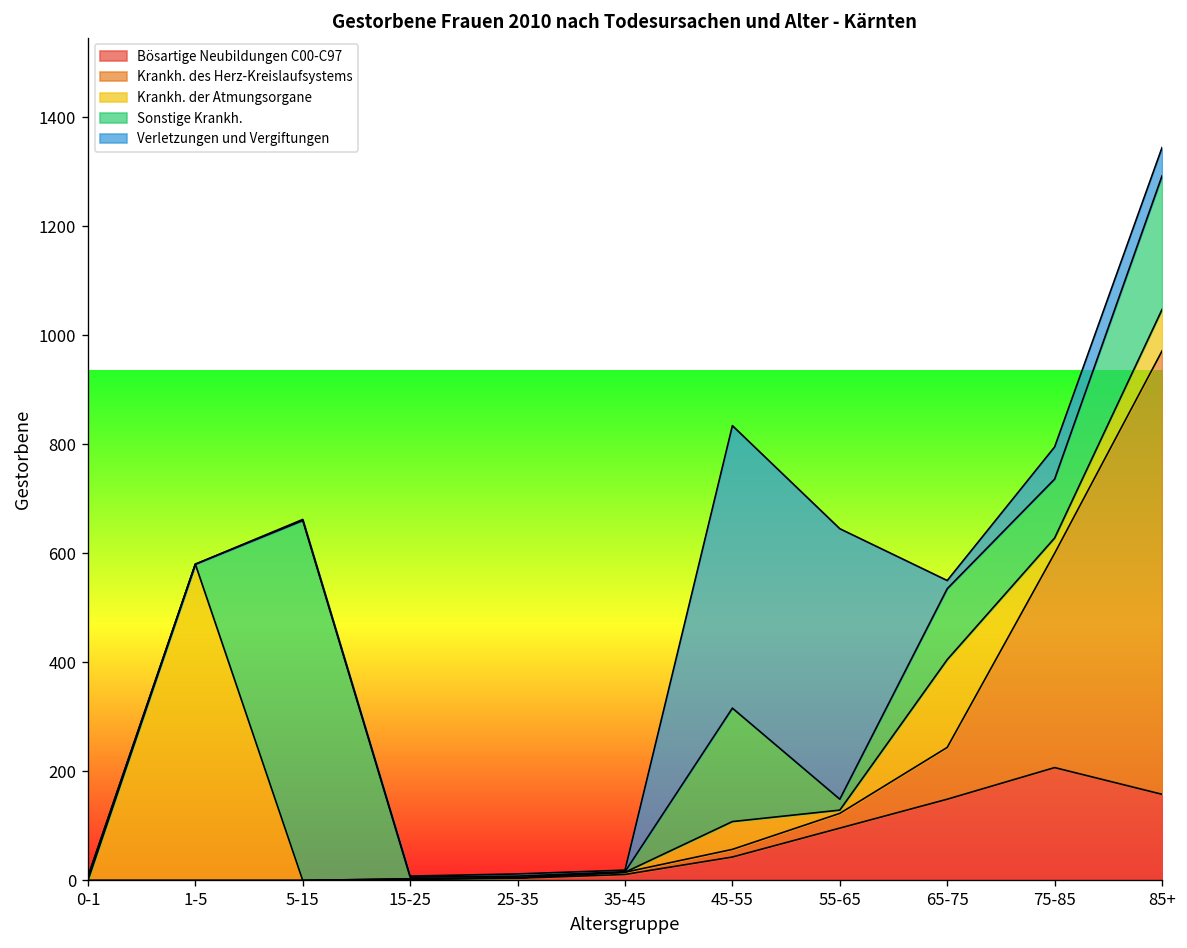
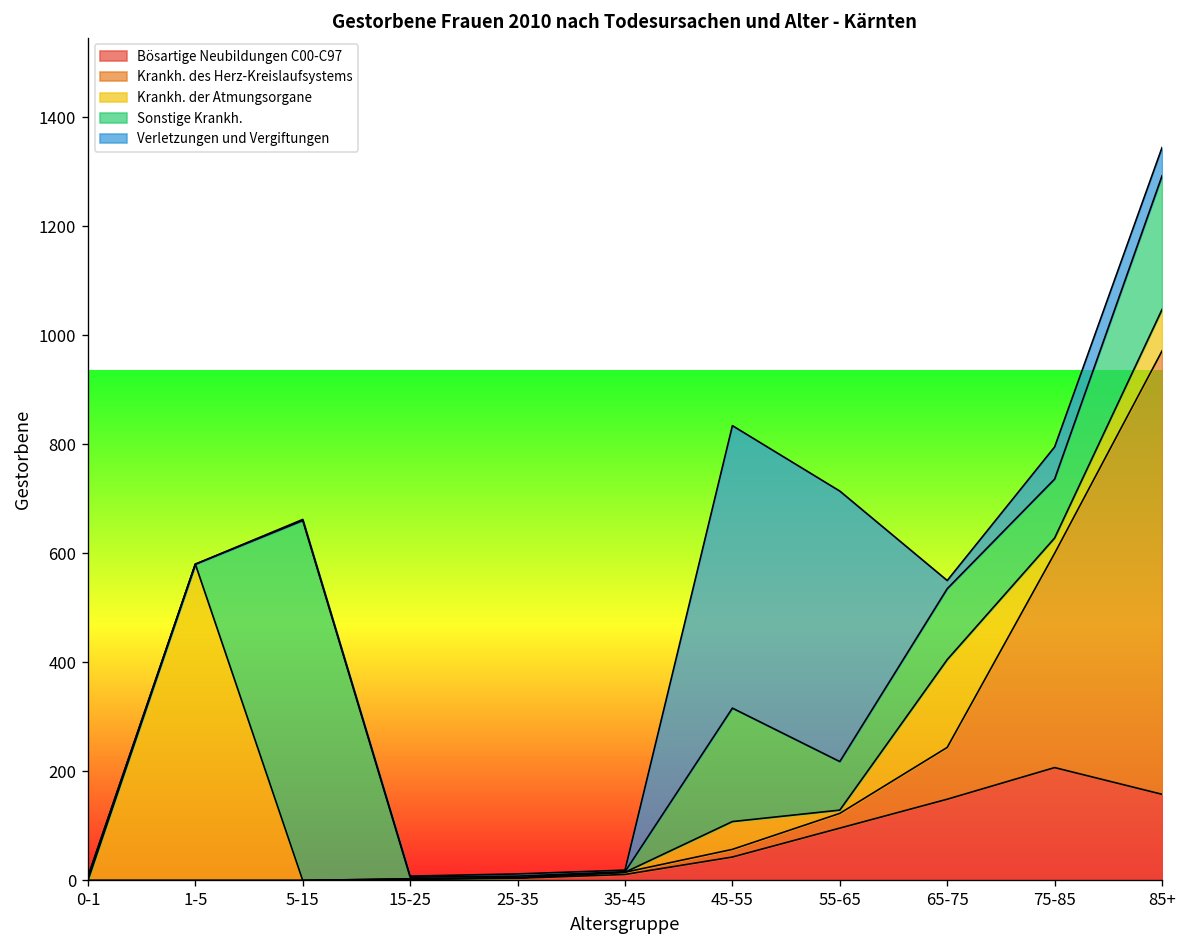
  {
    "Krankh. der Atmungsorgane": {
      "45-55": 50,
      "55-65": 10,
      "65-75": 160,
      "75-85": 30,
      "85+": 80
    },
    "Sonstige Krankh.": {
      "45-55": 210,
-     "55-65": 20,
+     "55-65": 90,
      "65-75": 130,
      "75-85": 110,
      "85+": 250
    },
    "Verletzungen und Vergiftungen": {
      "45-55": 520,
      "55-65": 500,
      "65-75": 20,
      "75-85": 60,
      "85+": 50
    }
  }
